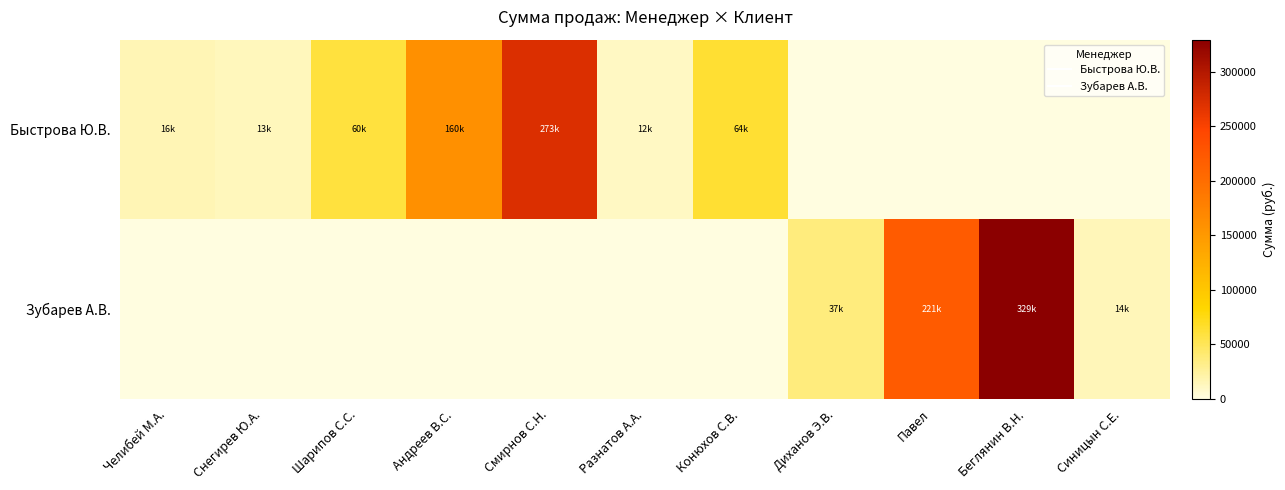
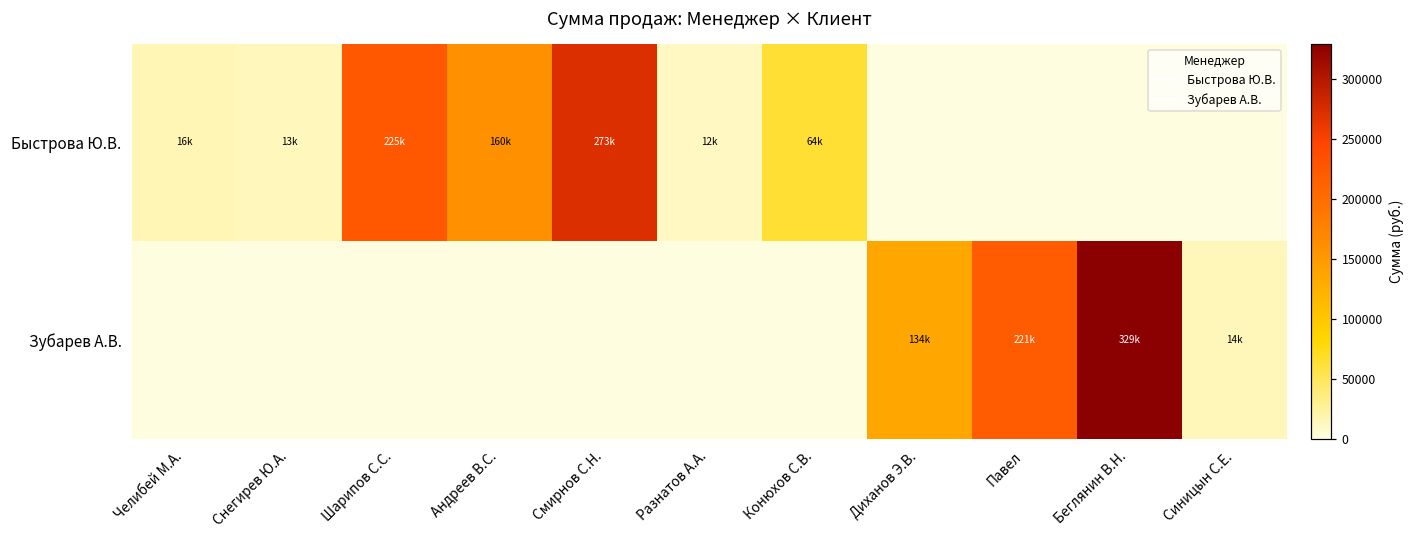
  {
    "Быстрова Ю.В.": {
      "Челибей М.А.": "16k",
      "Снегирев Ю.А.": "13k",
-     "Шарипов С.С.": "60k",
+     "Шарипов С.С.": "225k",
      "Андреев В.С.": "160k",
      "Смирнов С.Н.": "273k",
      "Разнатов А.А.": "12k",
      "Конюхов С.В.": "64k"
    },
    "Зубарев А.В.": {
-     "Диханов Э.В.": "37k",
+     "Диханов Э.В.": "134k",
      "Павел": "221k",
      "Беглянин В.Н.": "329k",
      "Синицын С.Е.": "14k"
    }
  }
